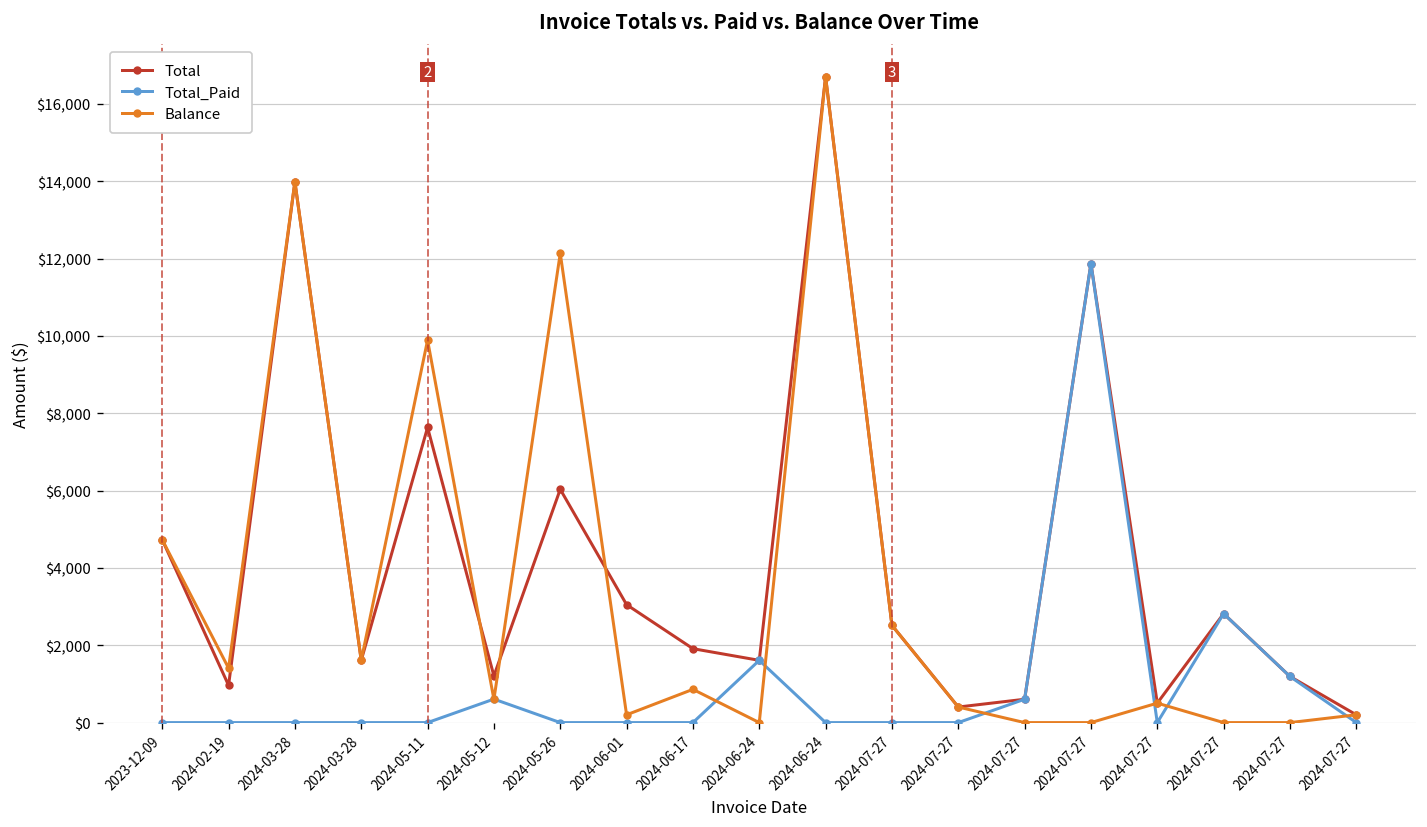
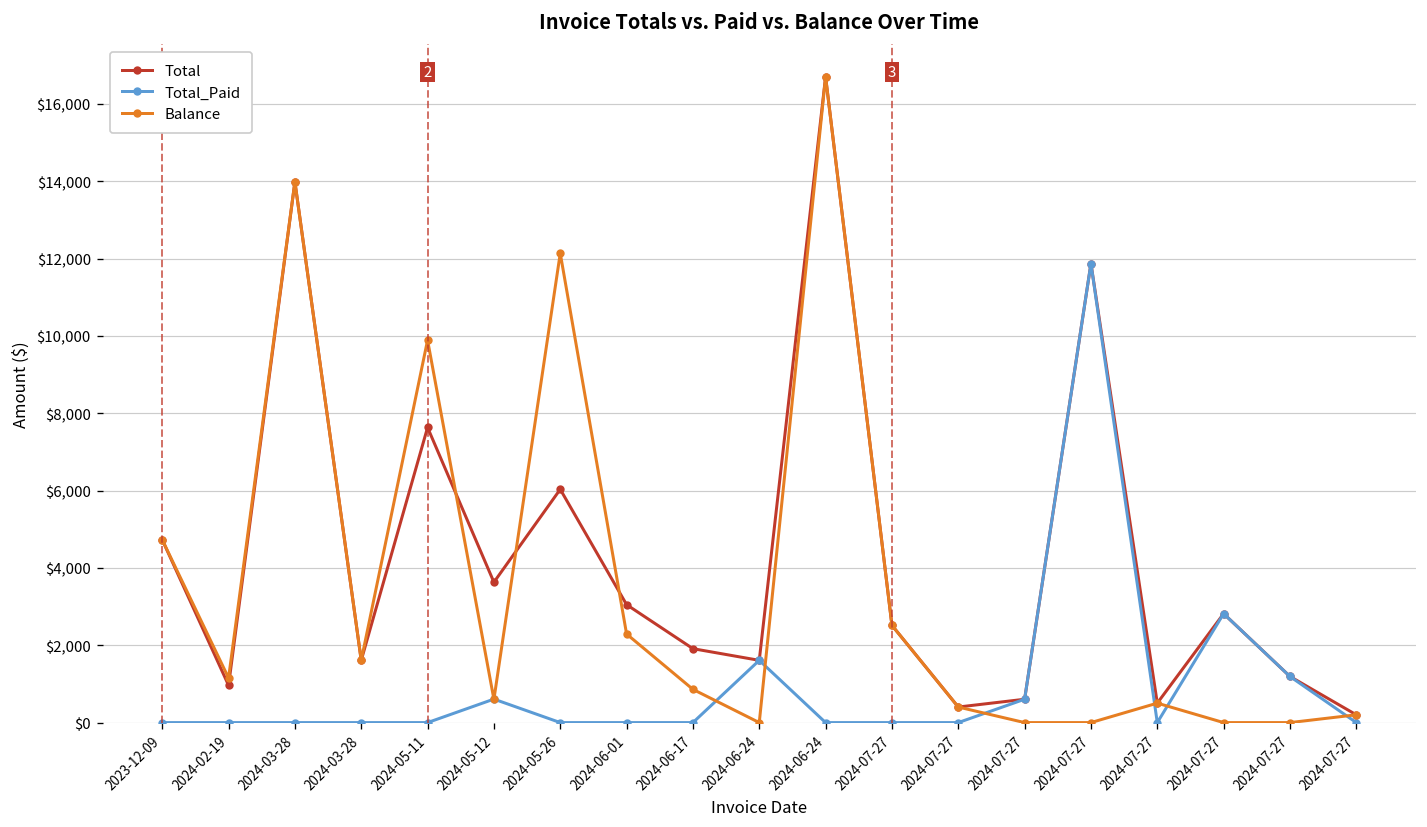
  {
    "Total": {
      "2024-02-19": "$1,000",
      "2024-05-11": "$7,600",
-     "2024-05-12": "$1,200",
+     "2024-05-12": "$3,600",
      "2024-05-26": "$6,000",
      "2024-06-01": "$3,000",
      "2024-06-17": "$1,900"
    },
    "Total_Paid": {
      "2023-12-09": "$0",
      "2024-02-19": "$0",
      "2024-05-11": "$0",
      "2024-05-26": "$0",
      "2024-06-01": "$0",
      "2024-06-17": "$0"
    },
    "Balance": {
-     "2024-02-19": "$1,400",
+     "2024-02-19": "$1,200",
      "2024-05-11": "$9,900",
      "2024-05-26": "$12,100",
-     "2024-06-01": "$200",
+     "2024-06-01": "$2,300",
      "2024-06-17": "$900"
    }
  }
